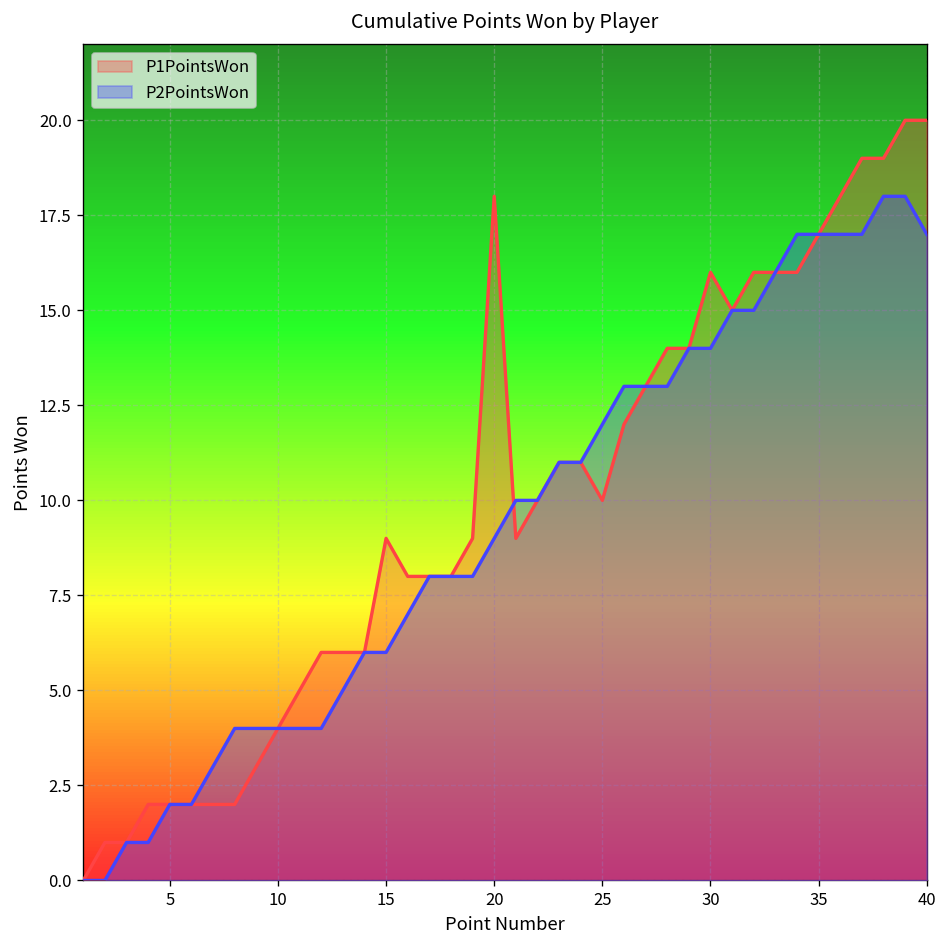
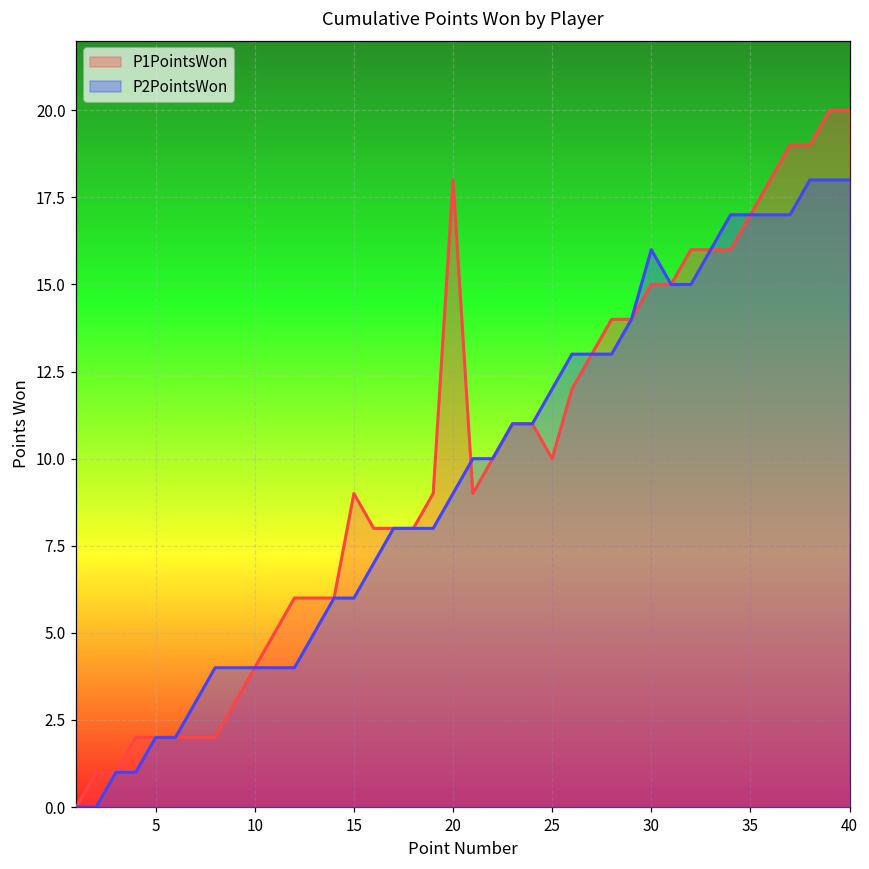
  {
    "P1PointsWon": {
      "15": 9,
      "20": 18,
      "25": 10,
-     "30": 16,
+     "30": 15,
      "40": 20
    },
    "P2PointsWon": {
      "15": 6,
      "20": 9,
      "25": 12,
-     "30": 14,
-     "40": 17
+     "30": 16,
+     "40": 18
    }
  }
